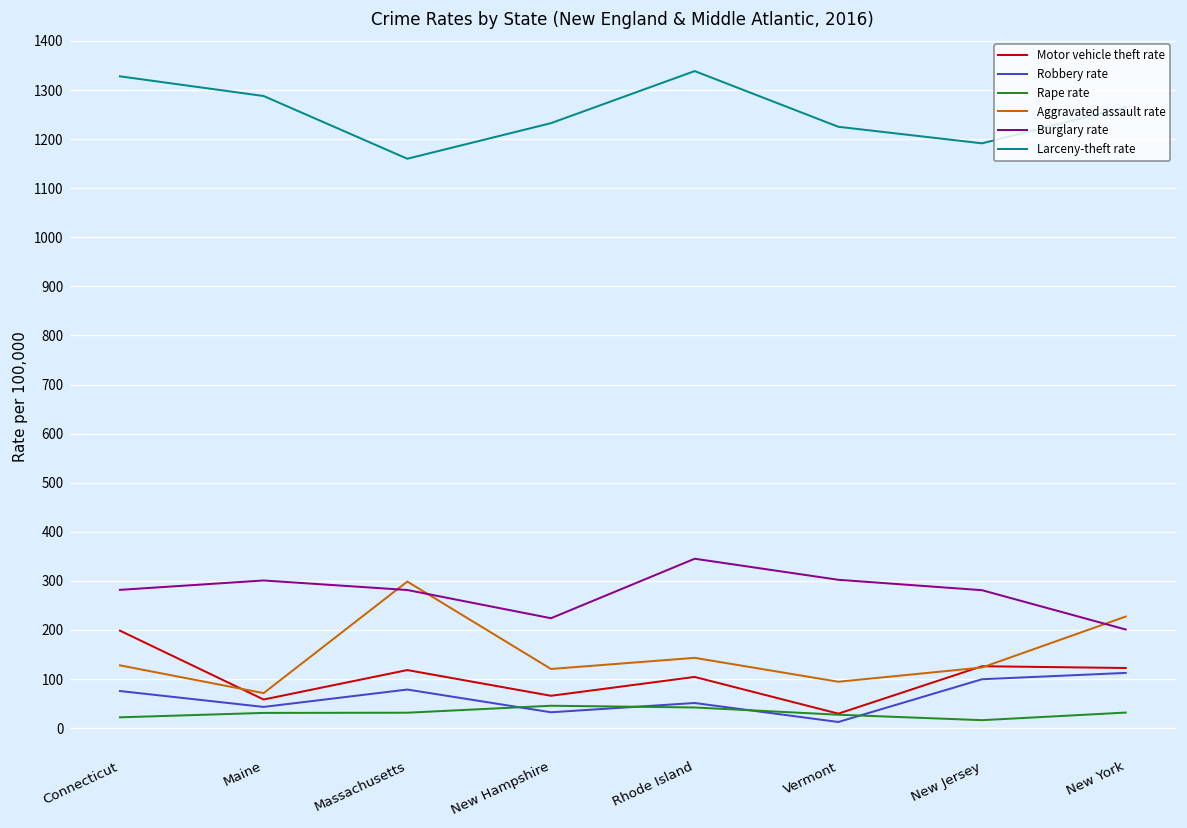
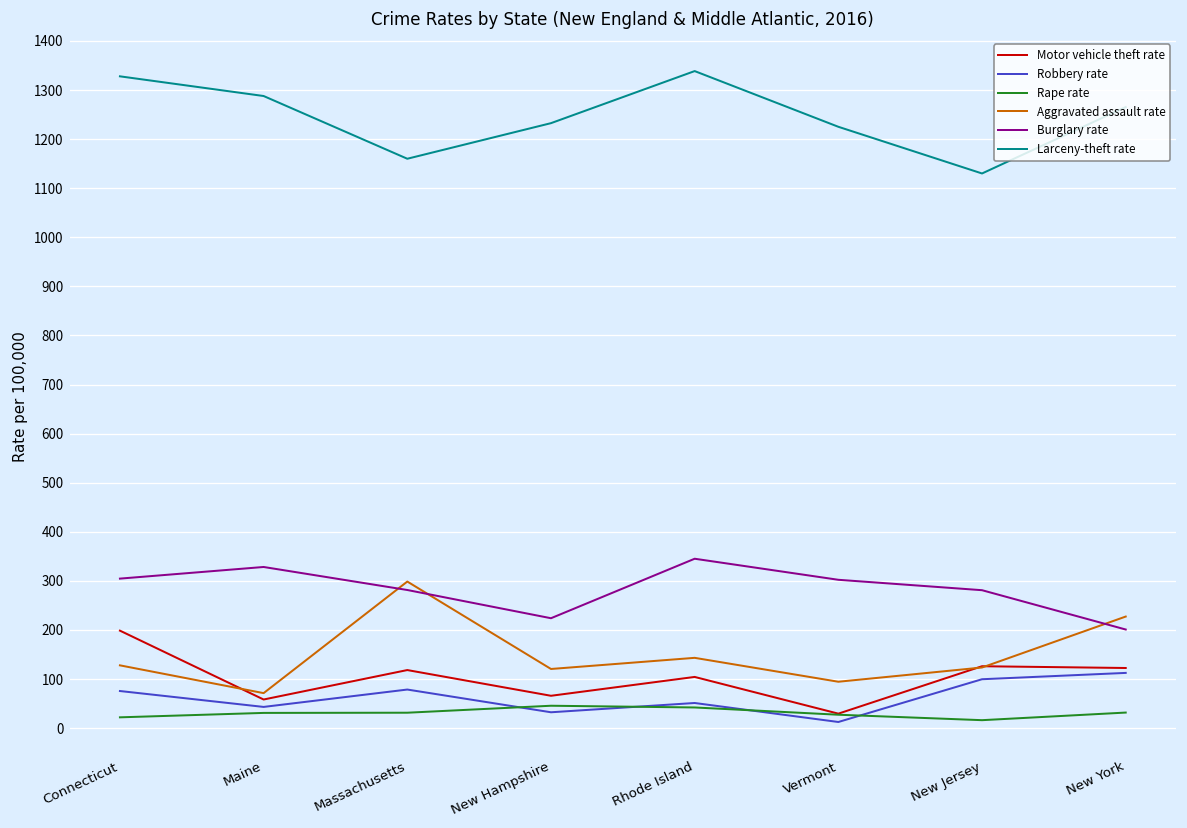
  {
    "Motor vehicle theft rate": {
      "Connecticut": 200,
      "Maine": 60,
      "Massachusetts": 120,
      "New Hampshire": 70,
      "Rhode Island": 100,
      "New York": 120
    },
    "Robbery rate": {
      "Connecticut": 80,
      "Maine": 40,
      "Massachusetts": 80,
      "New Hampshire": 30,
      "Rhode Island": 50,
      "Vermont": 10,
      "New Jersey": 100,
      "New York": 110
    },
    "Rape rate": {
      "Connecticut": 20,
      "Maine": 30,
      "Massachusetts": 30,
      "New Hampshire": 50,
      "Rhode Island": 40,
      "New Jersey": 20,
      "New York": 30
    },
    "Aggravated assault rate": {
      "Connecticut": 130,
      "Maine": 70,
      "Massachusetts": 300,
      "New Hampshire": 120,
      "Rhode Island": 140,
      "Vermont": 90,
      "New York": 230
    },
    "Burglary rate": {
-     "Connecticut": 280,
-     "Maine": 300,
+     "Connecticut": 300,
+     "Maine": 330,
      "Massachusetts": 280,
      "New Hampshire": 220,
      "Rhode Island": 350,
      "Vermont": 300,
      "New Jersey": 280,
      "New York": 200
    },
    "Larceny-theft rate": {
      "Connecticut": 1330,
      "Maine": 1290,
      "Massachusetts": 1160,
      "New Hampshire": 1230,
      "Rhode Island": 1340,
      "Vermont": 1230,
-     "New Jersey": 1190
+     "New Jersey": 1130
    }
  }
